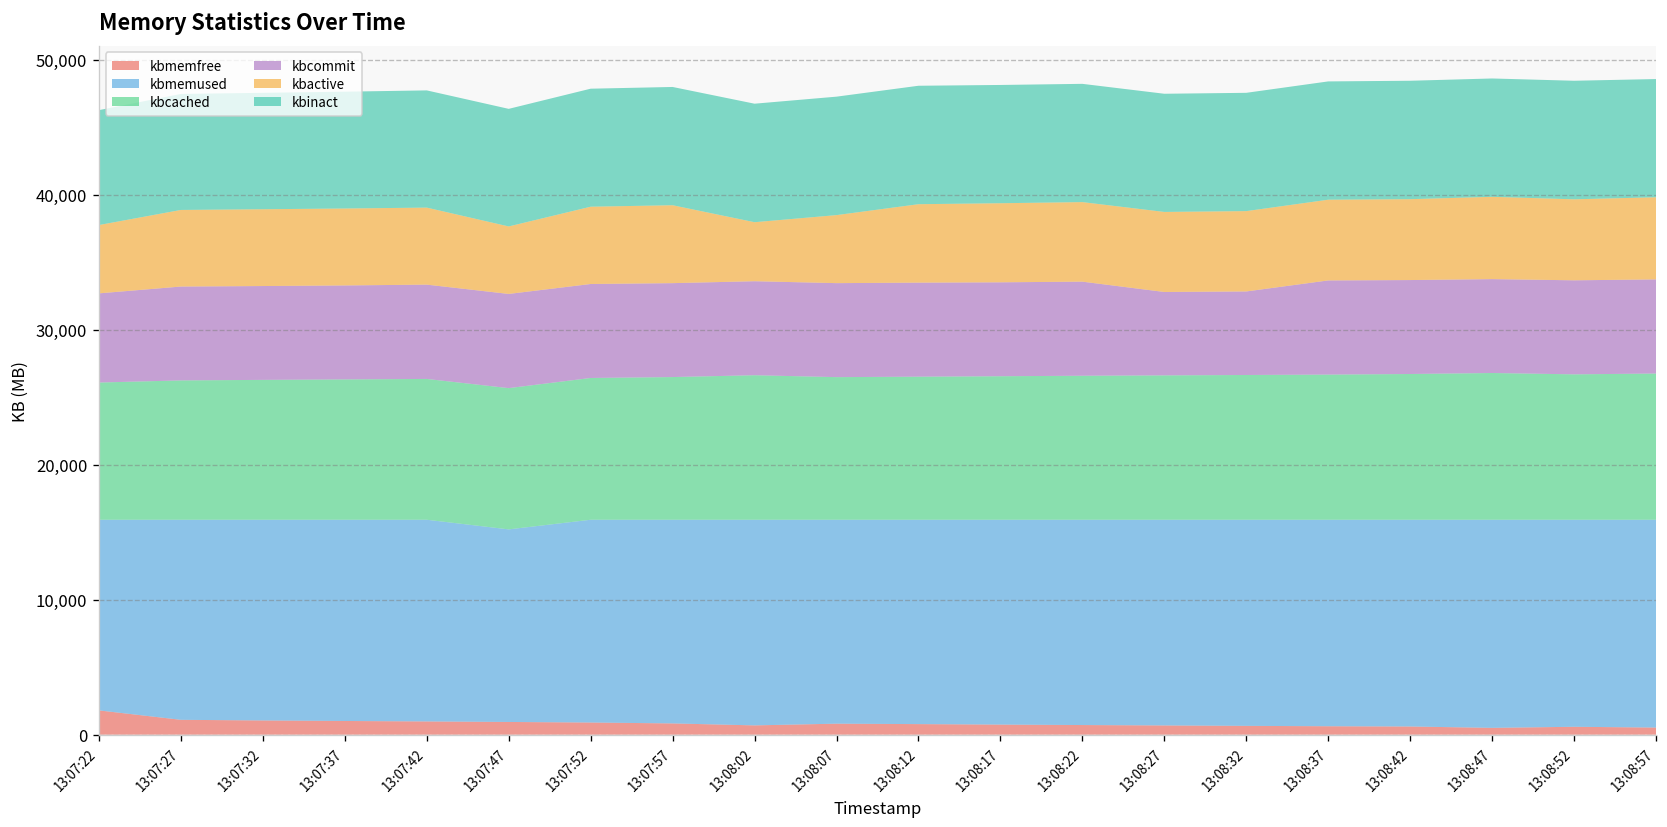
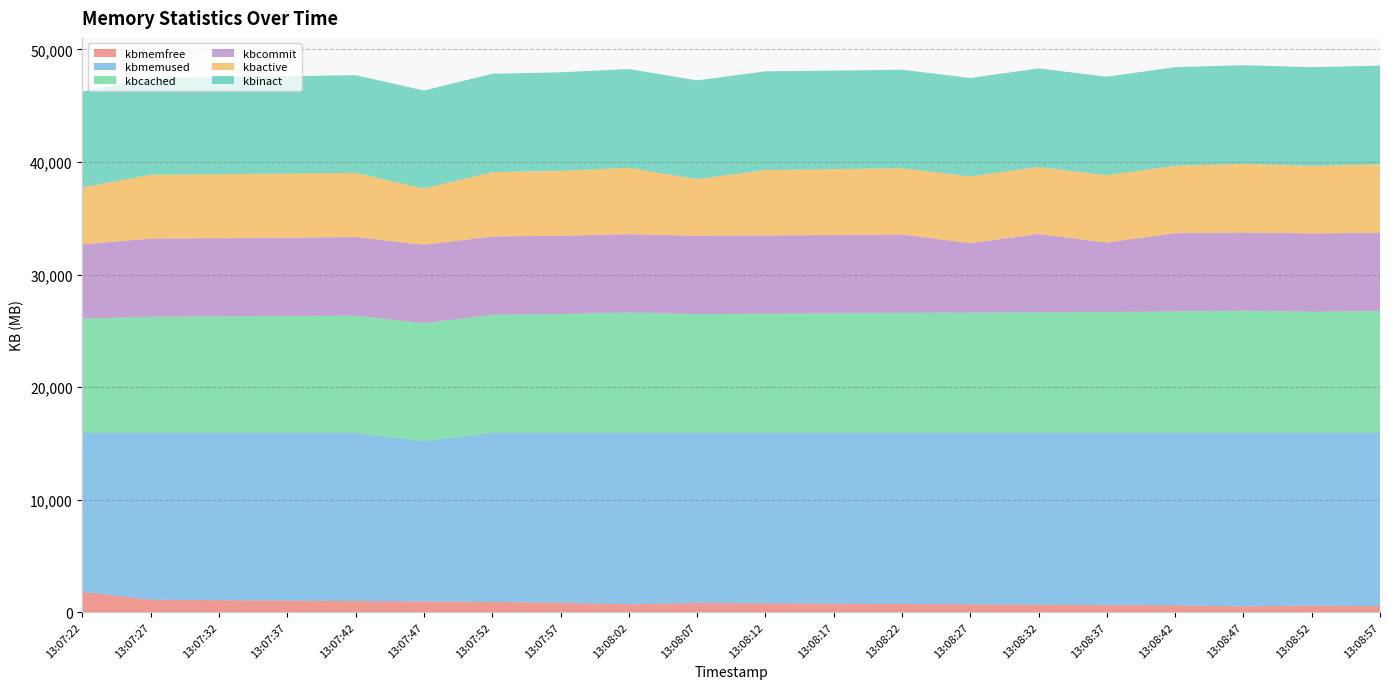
  {
    "kbmemfree": {
      "13:07:22": "1,800",
      "13:07:27": "1,100",
      "13:07:32": "1,100",
      "13:07:37": "1,000",
      "13:07:42": "1,000",
      "13:07:47": "900",
      "13:07:52": "900",
      "13:07:57": "800",
      "13:08:02": "700",
      "13:08:07": "800",
      "13:08:12": "800",
      "13:08:17": "700",
      "13:08:22": "700",
      "13:08:27": "700",
      "13:08:32": "700",
      "13:08:37": "600",
      "13:08:42": "600",
      "13:08:47": "500",
      "13:08:52": "600",
      "13:08:57": "500"
    },
    "kbmemused": {
      "13:07:22": "14,100",
      "13:07:27": "14,800",
      "13:07:32": "14,900",
      "13:07:37": "14,900",
      "13:07:42": "14,900",
      "13:07:47": "14,300",
      "13:07:52": "15,000",
      "13:07:57": "15,100",
      "13:08:02": "15,200",
      "13:08:07": "15,100",
      "13:08:12": "15,100",
      "13:08:17": "15,200",
      "13:08:22": "15,200",
      "13:08:27": "15,200",
      "13:08:32": "15,300",
      "13:08:37": "15,300",
      "13:08:42": "15,300",
      "13:08:47": "15,400",
      "13:08:52": "15,300",
      "13:08:57": "15,400"
    },
    "kbcommit": {
      "13:07:22": "6,600",
      "13:07:27": "7,000",
      "13:07:32": "6,900",
      "13:07:37": "7,000",
      "13:07:42": "7,000",
      "13:07:47": "7,000",
      "13:07:52": "7,000",
      "13:07:57": "7,000",
      "13:08:02": "7,000",
      "13:08:07": "7,000",
      "13:08:12": "7,000",
      "13:08:17": "7,000",
      "13:08:22": "7,000",
      "13:08:27": "6,200",
-     "13:08:32": "6,200",
-     "13:08:37": "7,000",
+     "13:08:32": "7,000",
+     "13:08:37": "6,200",
      "13:08:42": "7,000",
      "13:08:47": "7,000",
      "13:08:52": "7,000",
      "13:08:57": "7,000"
    },
    "kbactive": {
      "13:07:22": "5,100",
      "13:07:27": "5,700",
      "13:07:32": "5,700",
      "13:07:37": "5,700",
      "13:07:42": "5,700",
      "13:07:47": "5,000",
      "13:07:52": "5,700",
      "13:07:57": "5,800",
-     "13:08:02": "4,400",
+     "13:08:02": "5,900",
      "13:08:07": "5,000",
      "13:08:12": "5,800",
      "13:08:17": "5,900",
      "13:08:22": "5,900",
      "13:08:27": "5,900",
      "13:08:32": "6,000",
      "13:08:37": "6,000",
      "13:08:42": "6,000",
      "13:08:47": "6,100",
      "13:08:52": "6,000",
      "13:08:57": "6,100"
    }
  }
